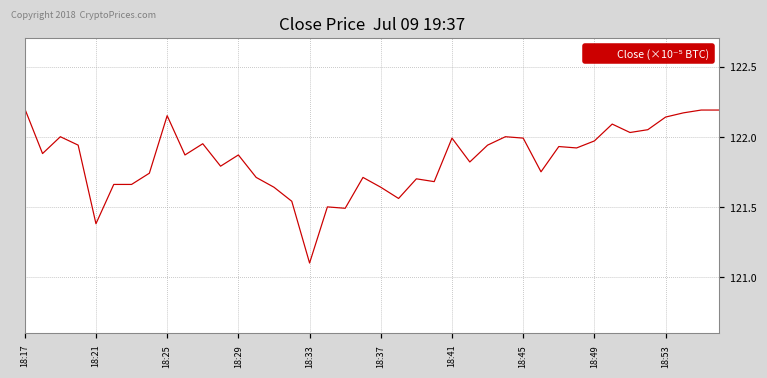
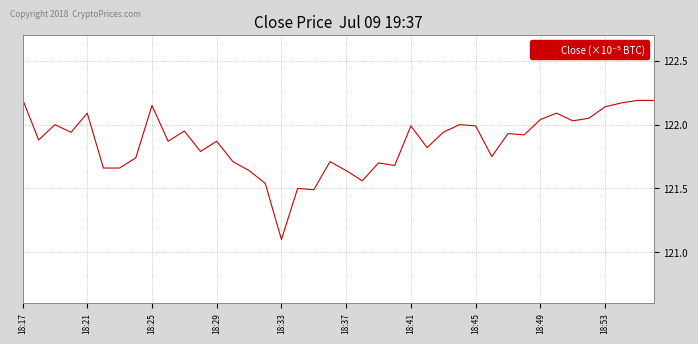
  {
    "18:17": 122.20,
-   "18:21": 121.38,
+   "18:21": 122.09,
    "18:25": 122.15,
    "18:29": 121.87,
    "18:33": 121.10,
    "18:37": 121.64,
    "18:41": 121.99,
    "18:45": 121.99,
-   "18:49": 121.97,
+   "18:49": 122.04,
    "18:53": 122.14
  }
